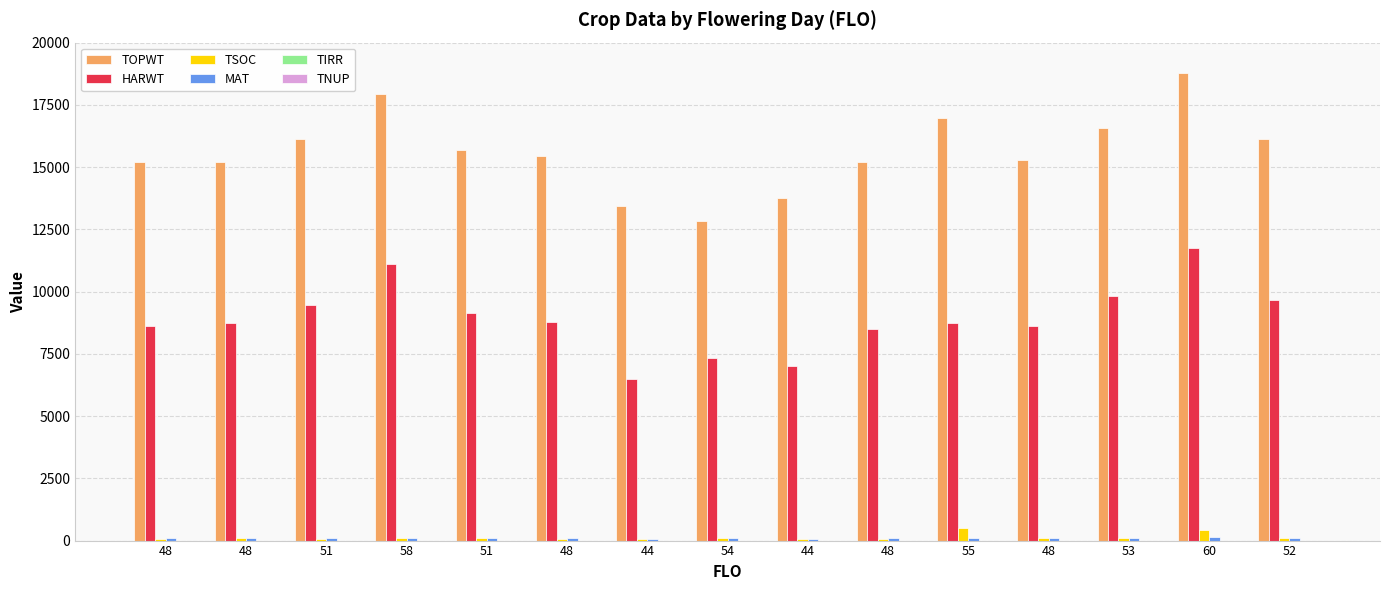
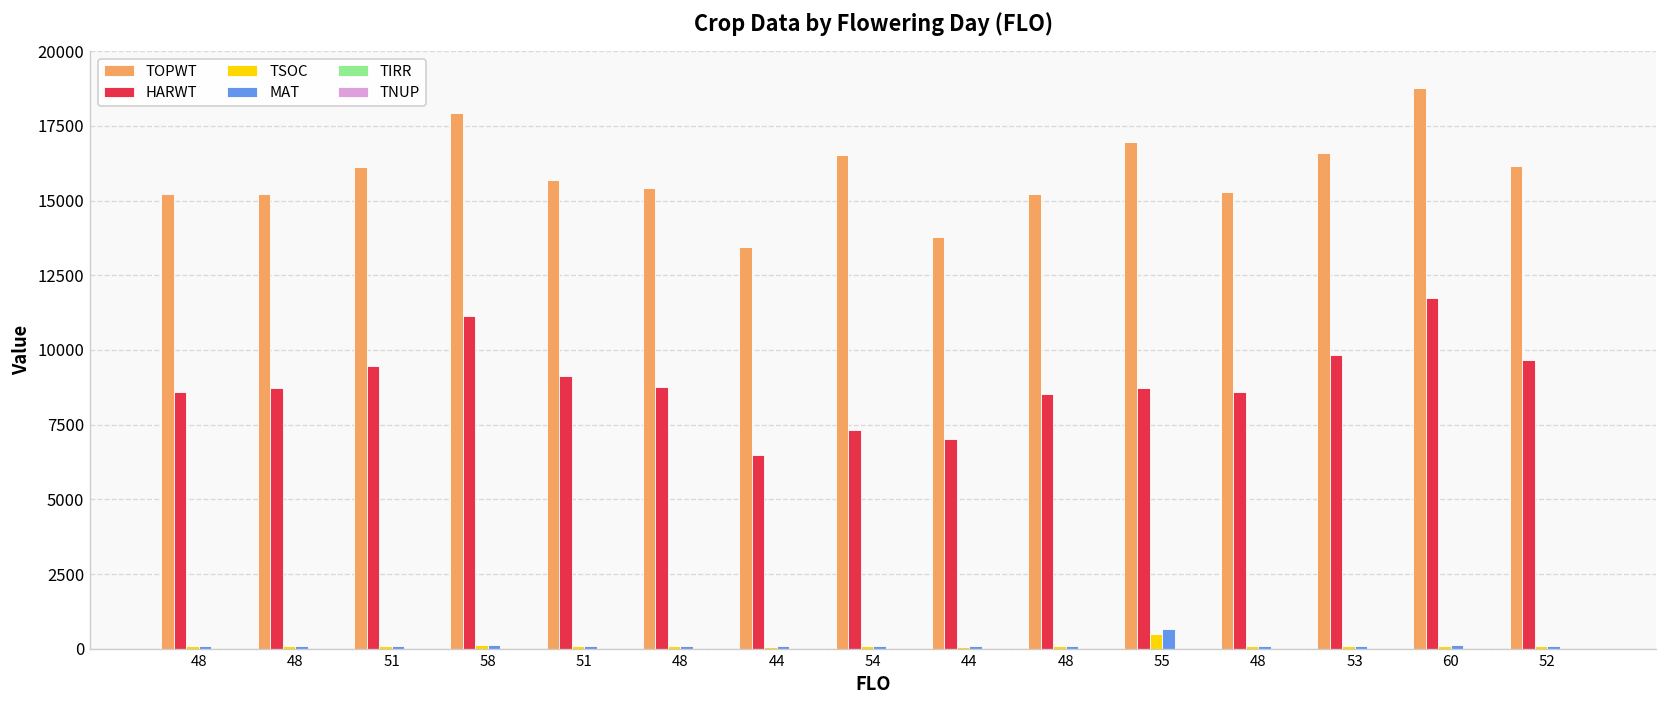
  {
    "TOPWT": {
      "58": 17900,
-     "54": 12800,
+     "54": 16500,
      "55": 17000,
      "53": 16600,
      "60": 18800,
      "52": 16100
    },
    "HARWT": {
      "58": 11100,
      "54": 7300,
      "55": 8700,
      "53": 9800,
      "60": 11700,
      "52": 9700
    },
    "TSOC": {
      "58": 100,
      "55": 500,
-     "60": 400,
+     "60": 100,
      "52": 100
    },
    "MAT": {
      "58": 100,
      "54": 100,
-     "55": 100,
+     "55": 700,
      "53": 100,
      "60": 100,
      "52": 100
    },
    "TIRR": {
      "58": 0,
      "54": 0,
      "55": 0,
      "53": 0,
      "60": 0,
      "52": 0
    },
    "TNUP": {
      "58": 0,
      "54": 0,
      "55": 0,
      "53": 0,
      "60": 0,
      "52": 0
    }
  }
